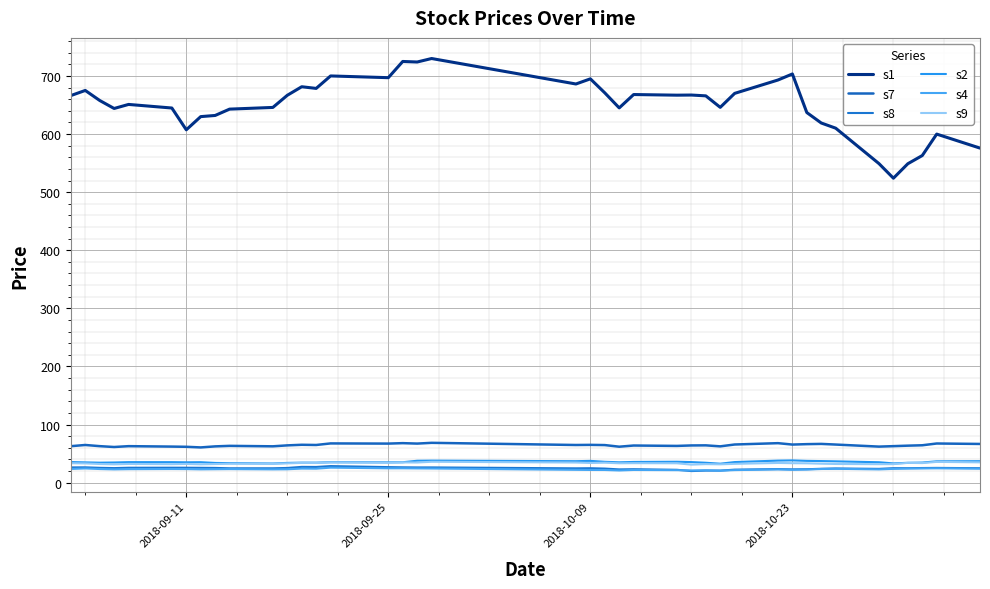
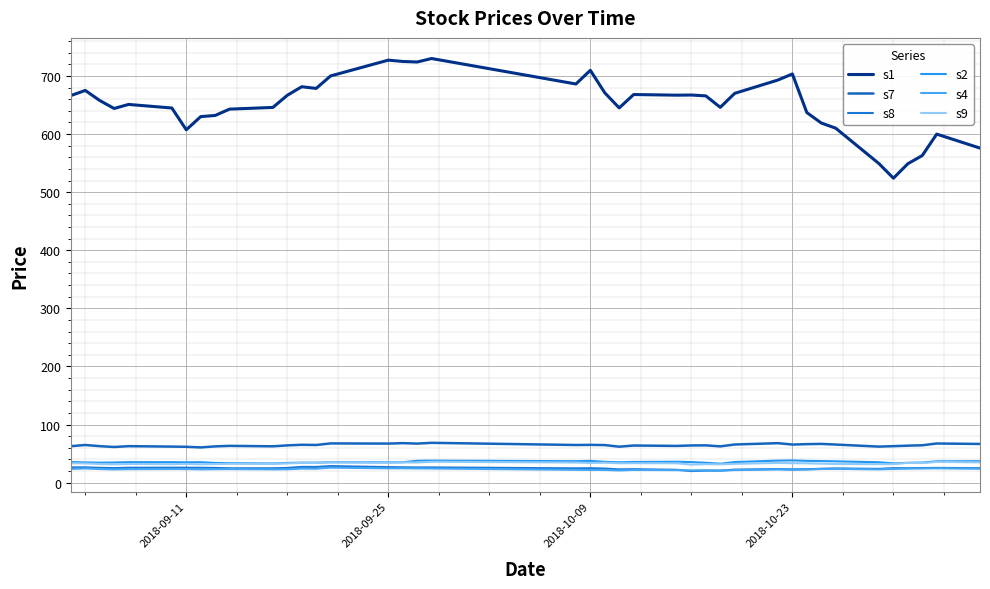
  {
    "s1": {
      "2018-09-11": 610,
-     "2018-09-25": 700,
-     "2018-10-09": 700,
+     "2018-09-25": 730,
+     "2018-10-09": 710,
      "2018-10-23": 700
    },
    "s9": {
      "2018-10-23": 30
    }
  }
